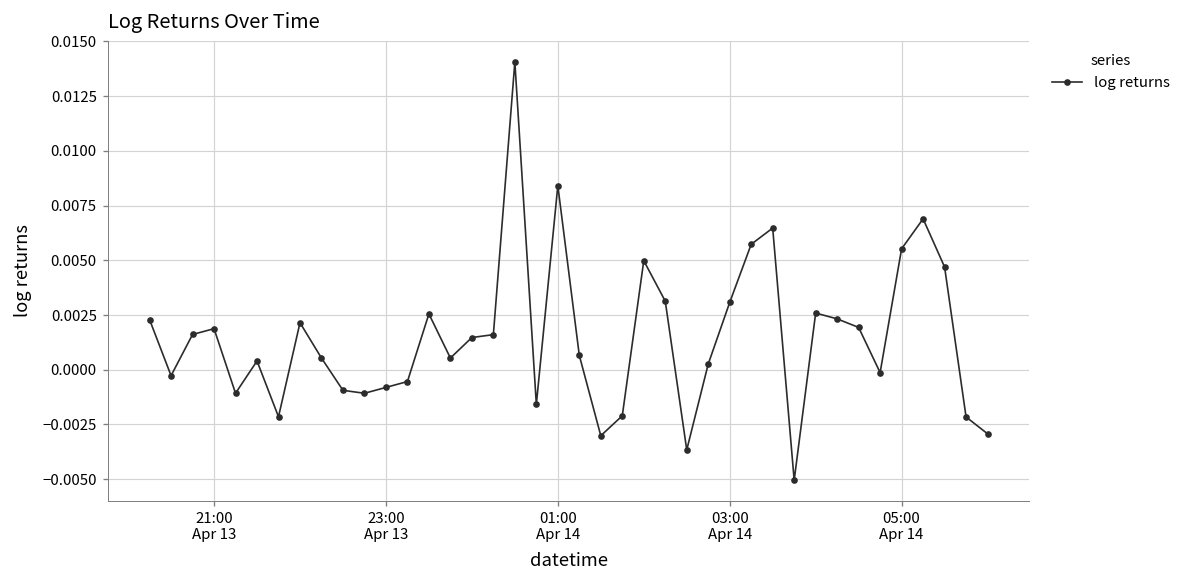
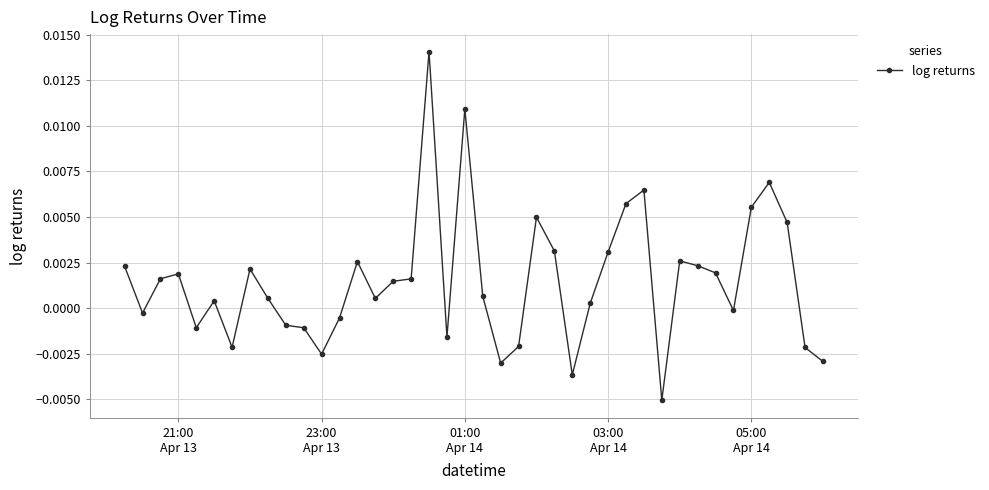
  {
    "21:00 Apr 13": 0.0019,
-   "23:00 Apr 13": -0.0008,
-   "01:00 Apr 14": 0.0084,
+   "23:00 Apr 13": -0.0025,
+   "01:00 Apr 14": 0.0109,
    "03:00 Apr 14": 0.0031,
    "05:00 Apr 14": 0.0055
  }
